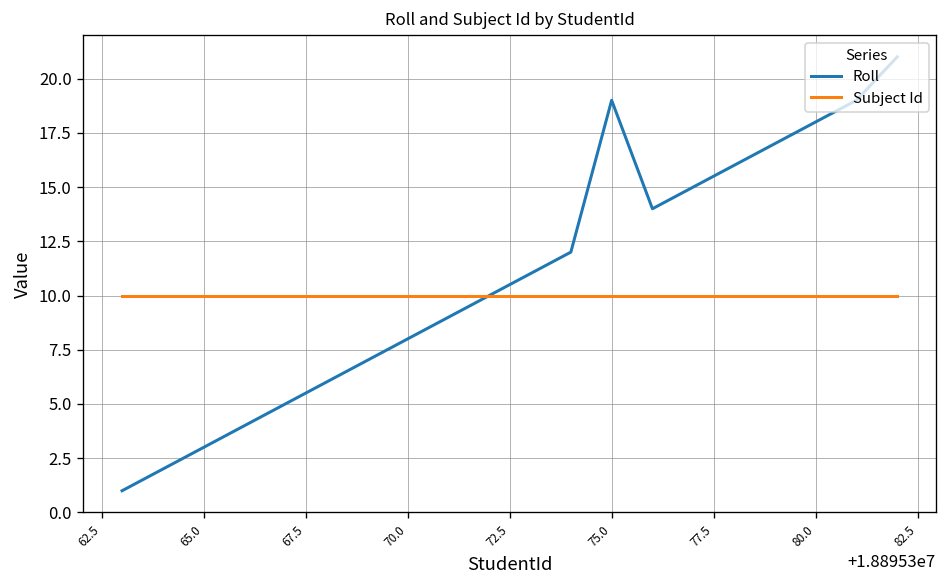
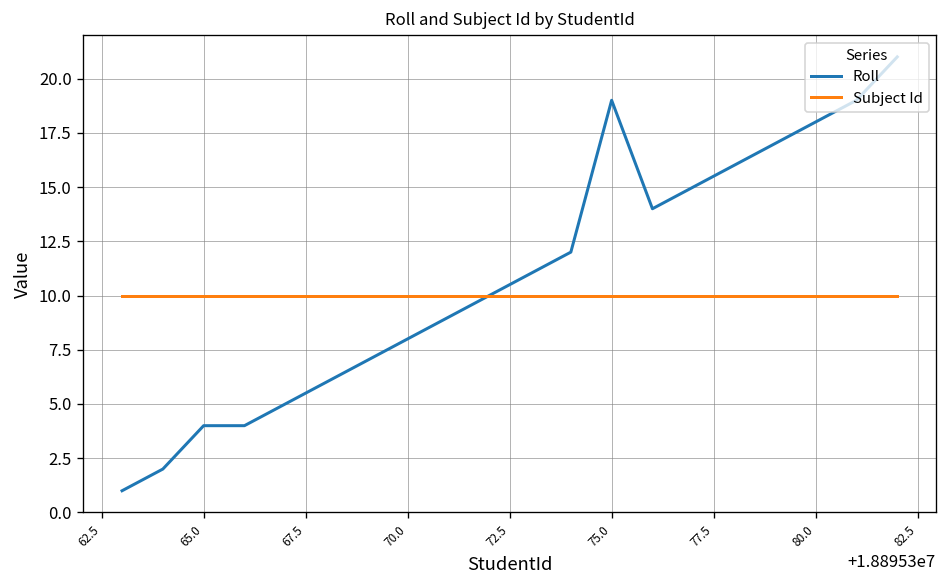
  {
    "Roll": {
-     "65.0": 3,
+     "65.0": 4,
      "70.0": 8,
      "75.0": 19,
      "80.0": 18
    },
    "Subject Id": {
      "65.0": 10,
      "70.0": 10,
      "75.0": 10,
      "80.0": 10
    }
  }
